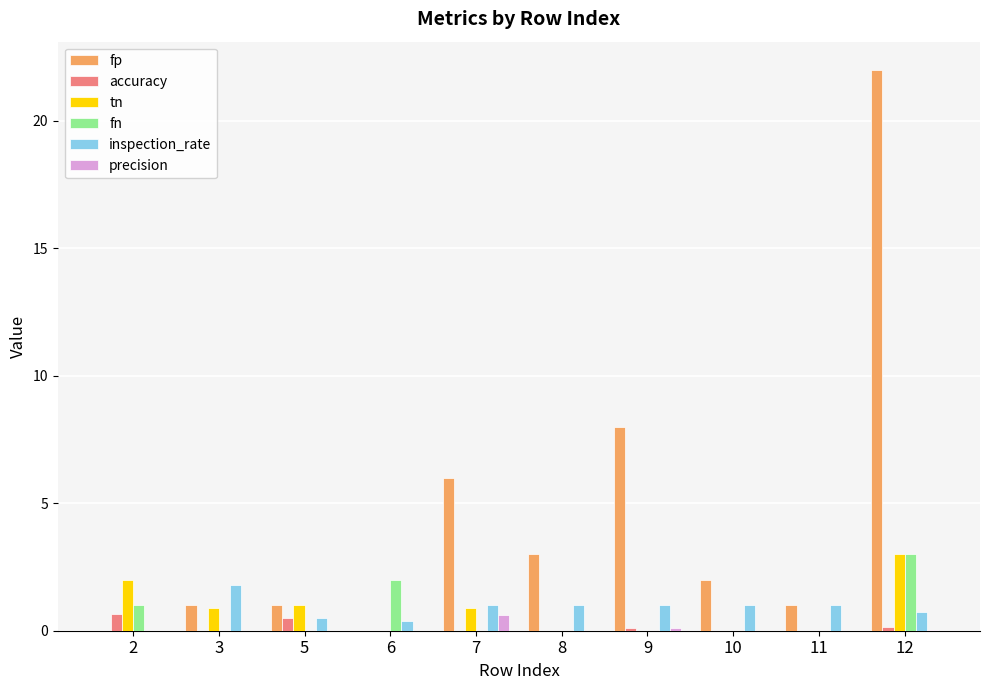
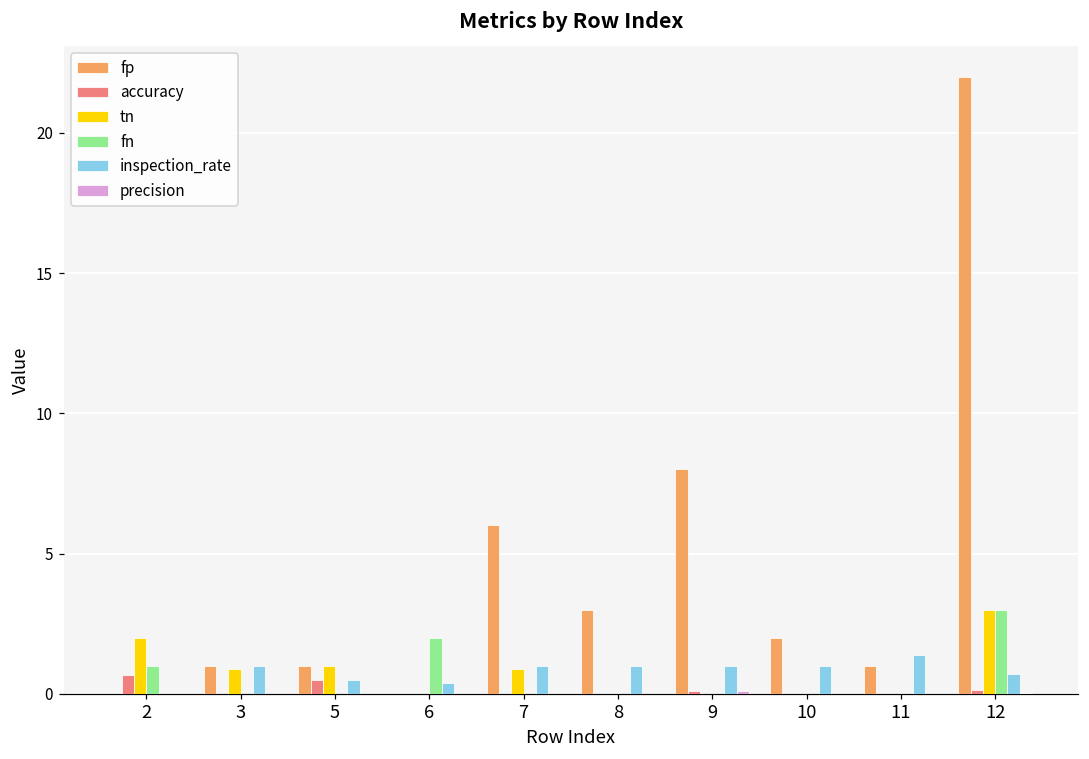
  {
    "tn": {
      "2": 2.0,
      "3": 0.9,
      "5": 1.0,
      "6": 0.0,
      "7": 0.9,
      "8": 0.0,
      "9": 0.0,
      "10": 0.0,
      "11": 0.0,
      "12": 3.0
    },
    "fn": {
      "2": 1.0,
      "3": 0.0,
      "5": 0.0,
      "6": 2.0,
      "7": 0.0,
      "8": 0.0,
      "9": 0.0,
      "10": 0.0,
      "11": 0.0,
      "12": 3.0
    },
    "inspection_rate": {
      "2": 0.0,
-     "3": 1.8,
+     "3": 1.0,
      "5": 0.5,
      "6": 0.4,
      "7": 1.0,
      "8": 1.0,
      "9": 1.0,
      "10": 1.0,
-     "11": 1.0,
+     "11": 1.4,
      "12": 0.7
    },
    "precision": {
      "2": 0.0,
      "3": 0.0,
      "5": 0.0,
      "6": 0.0,
-     "7": 0.6,
+     "7": 0.0,
      "8": 0.0,
      "9": 0.1,
      "10": 0.0,
      "11": 0.0
    }
  }
